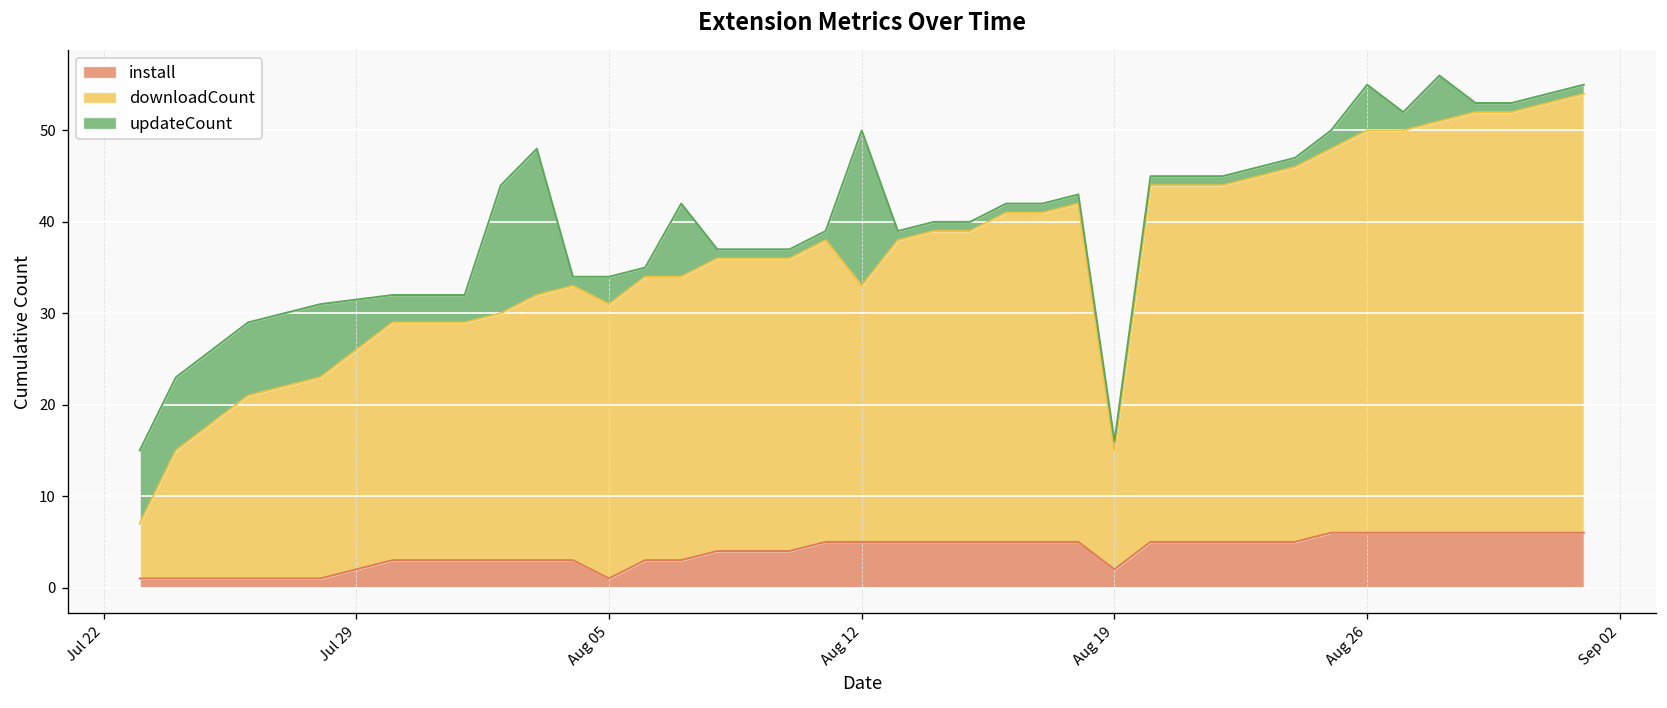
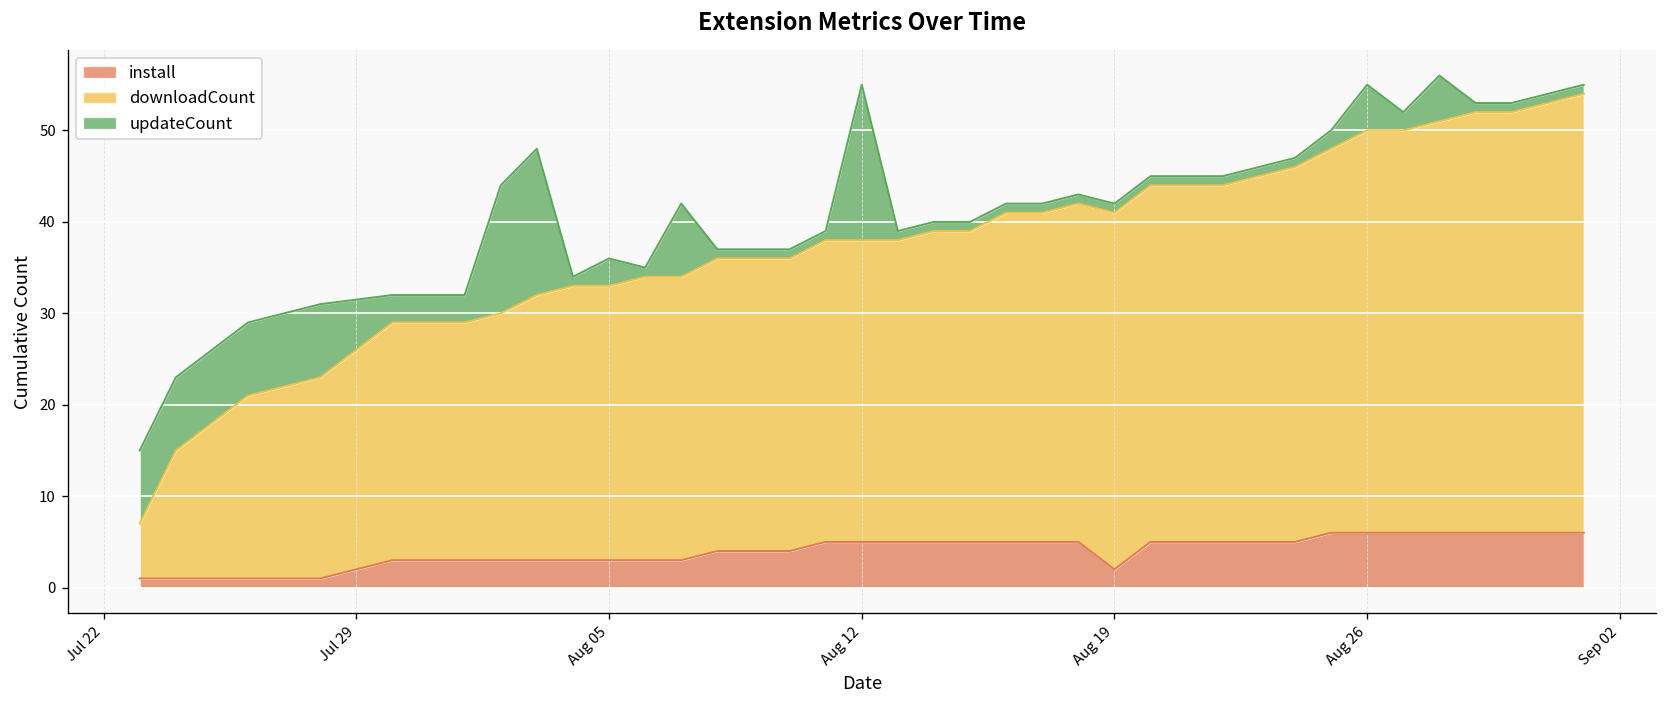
  {
    "install": {
-     "Aug 05": 1,
+     "Aug 05": 3,
      "Aug 12": 5,
      "Aug 19": 2,
      "Aug 26": 6
    },
    "downloadCount": {
      "Aug 05": 30,
-     "Aug 12": 28,
-     "Aug 19": 13,
+     "Aug 12": 33,
+     "Aug 19": 39,
      "Aug 26": 44
    },
    "updateCount": {
      "Aug 05": 3,
      "Aug 12": 17,
      "Aug 19": 1,
      "Aug 26": 5
    }
  }
